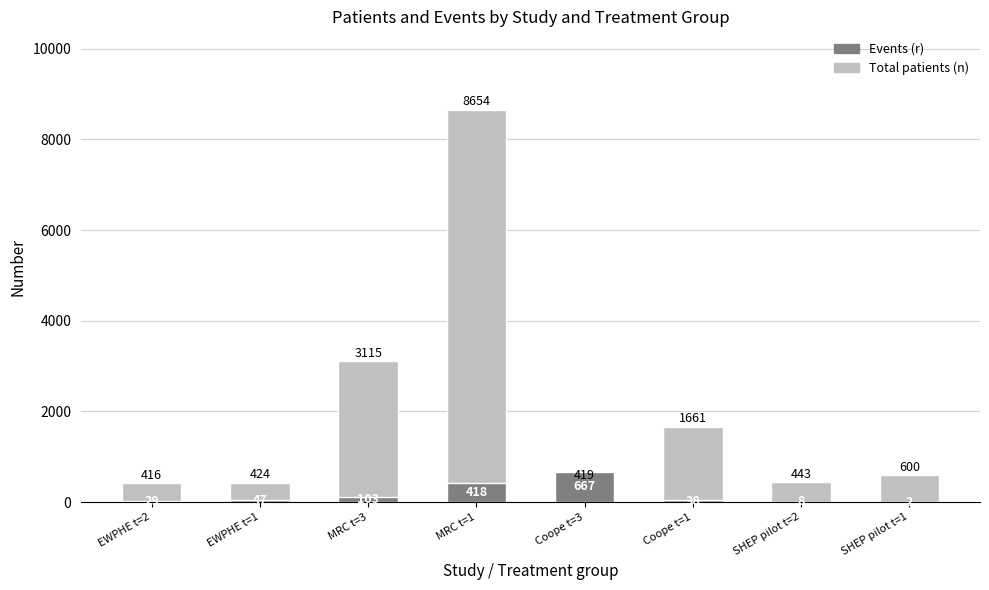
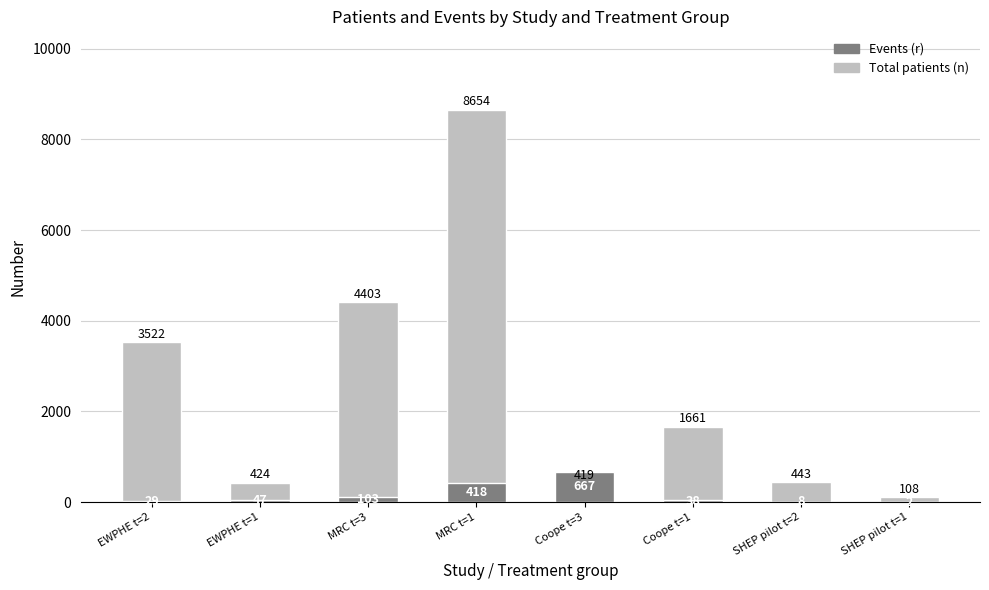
  {
    "Total patients (n)": {
-     "EWPHE t=2": 416,
+     "EWPHE t=2": 3522,
      "EWPHE t=1": 424,
-     "MRC t=3": 3115,
+     "MRC t=3": 4403,
      "MRC t=1": 8654,
      "Coope t=1": 1661,
      "SHEP pilot t=2": 443,
-     "SHEP pilot t=1": 600
+     "SHEP pilot t=1": 108
    },
    "Events (r)": {
      "Coope t=3": 667
    }
  }
